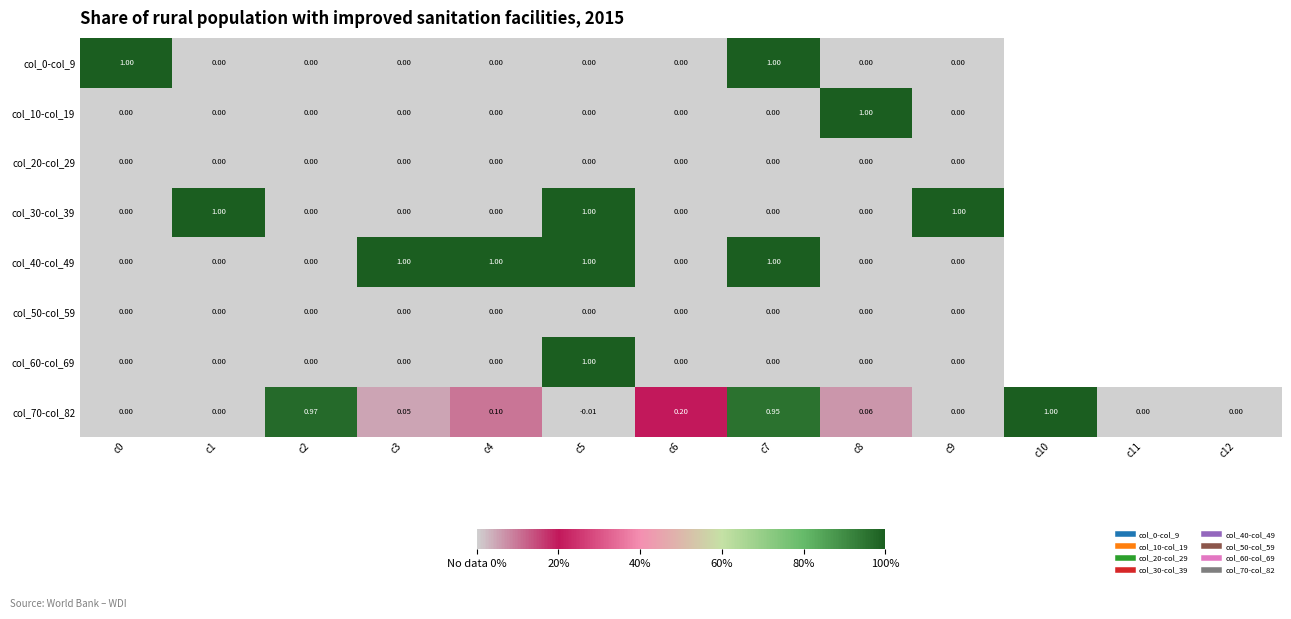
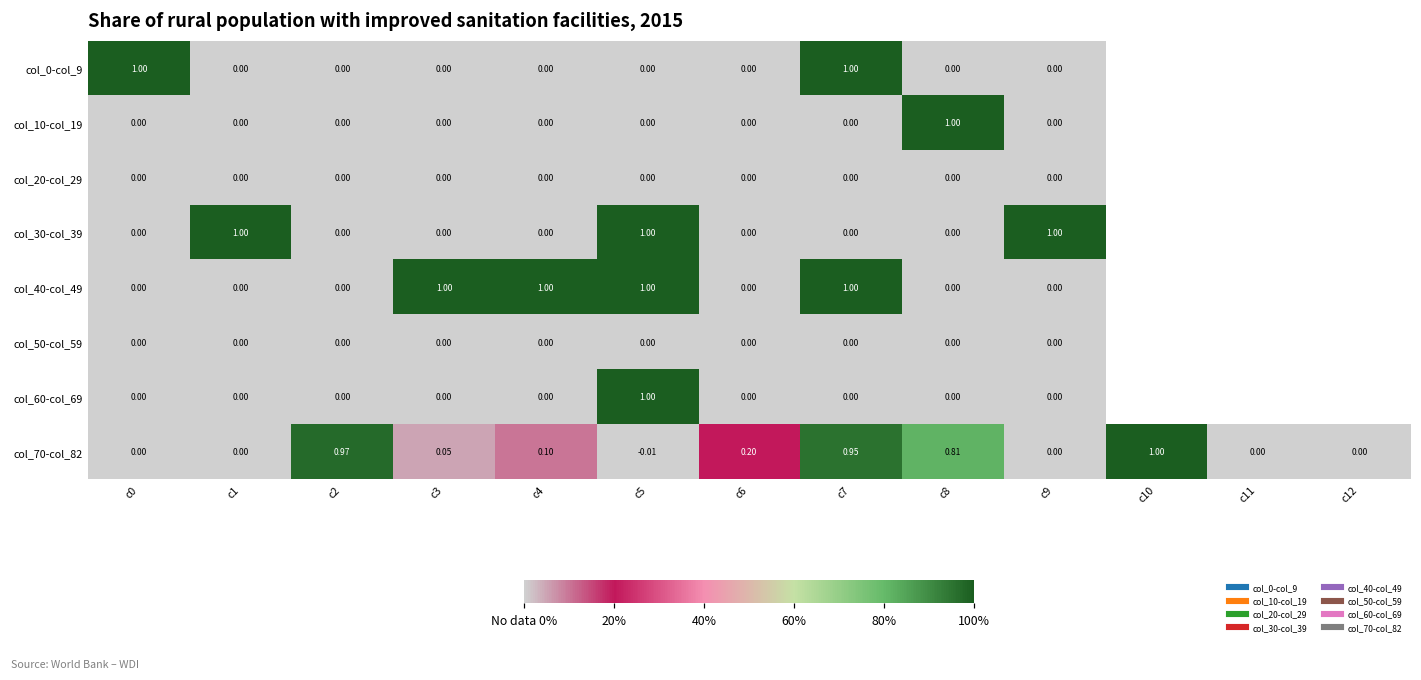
  {
    "col_0-col_9": {
      "c0": 1.00,
      "c1": 0.00,
      "c2": 0.00,
      "c3": 0.00,
      "c4": 0.00,
      "c5": 0.00,
      "c6": 0.00,
      "c7": 1.00,
      "c8": 0.00,
      "c9": 0.00
    },
    "col_10-col_19": {
      "c0": 0.00,
      "c1": 0.00,
      "c2": 0.00,
      "c3": 0.00,
      "c4": 0.00,
      "c5": 0.00,
      "c6": 0.00,
      "c7": 0.00,
      "c8": 1.00,
      "c9": 0.00
    },
    "col_20-col_29": {
      "c0": 0.00,
      "c1": 0.00,
      "c2": 0.00,
      "c3": 0.00,
      "c4": 0.00,
      "c5": 0.00,
      "c6": 0.00,
      "c7": 0.00,
      "c8": 0.00,
      "c9": 0.00
    },
    "col_30-col_39": {
      "c0": 0.00,
      "c1": 1.00,
      "c2": 0.00,
      "c3": 0.00,
      "c4": 0.00,
      "c5": 1.00,
      "c6": 0.00,
      "c7": 0.00,
      "c8": 0.00,
      "c9": 1.00
    },
    "col_40-col_49": {
      "c0": 0.00,
      "c1": 0.00,
      "c2": 0.00,
      "c3": 1.00,
      "c4": 1.00,
      "c5": 1.00,
      "c6": 0.00,
      "c7": 1.00,
      "c8": 0.00,
      "c9": 0.00
    },
    "col_50-col_59": {
      "c0": 0.00,
      "c1": 0.00,
      "c2": 0.00,
      "c3": 0.00,
      "c4": 0.00,
      "c5": 0.00,
      "c6": 0.00,
      "c7": 0.00,
      "c8": 0.00,
      "c9": 0.00
    },
    "col_60-col_69": {
      "c0": 0.00,
      "c1": 0.00,
      "c2": 0.00,
      "c3": 0.00,
      "c4": 0.00,
      "c5": 1.00,
      "c6": 0.00,
      "c7": 0.00,
      "c8": 0.00,
      "c9": 0.00
    },
    "col_70-col_82": {
      "c0": 0.00,
      "c1": 0.00,
      "c2": 0.97,
      "c3": 0.05,
      "c4": 0.10,
      "c5": -0.01,
      "c6": 0.20,
      "c7": 0.95,
-     "c8": 0.06,
+     "c8": 0.81,
      "c9": 0.00,
      "c10": 1.00,
      "c11": 0.00,
      "c12": 0.00
    }
  }
